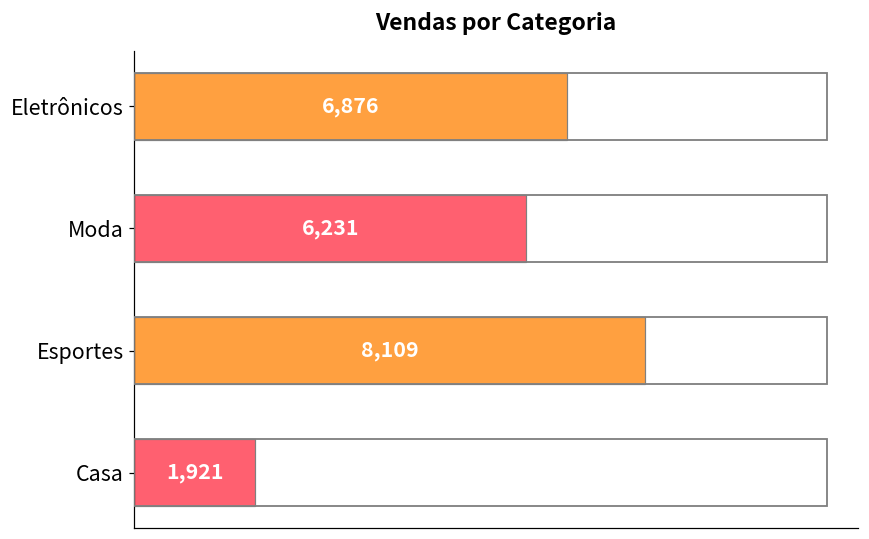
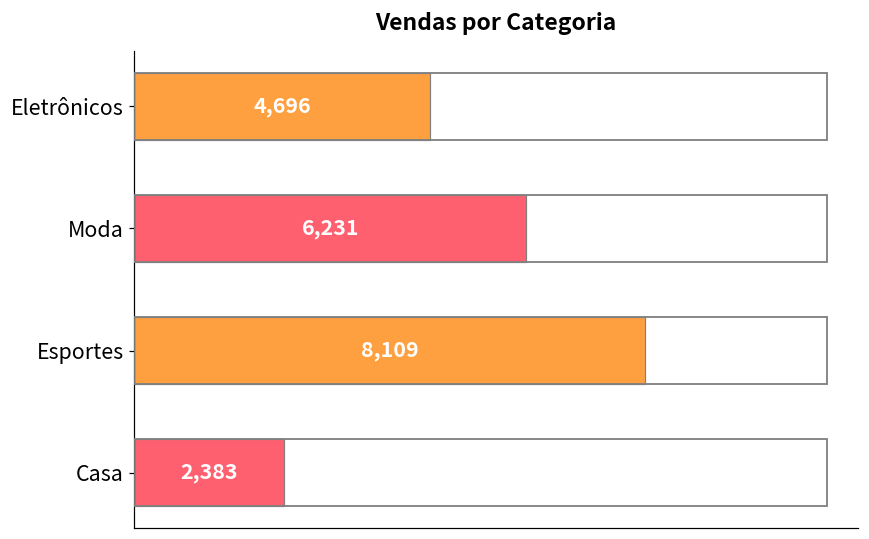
  {
-   "Eletrônicos": "6,876",
+   "Eletrônicos": "4,696",
    "Moda": "6,231",
    "Esportes": "8,109",
-   "Casa": "1,921"
+   "Casa": "2,383"
  }
